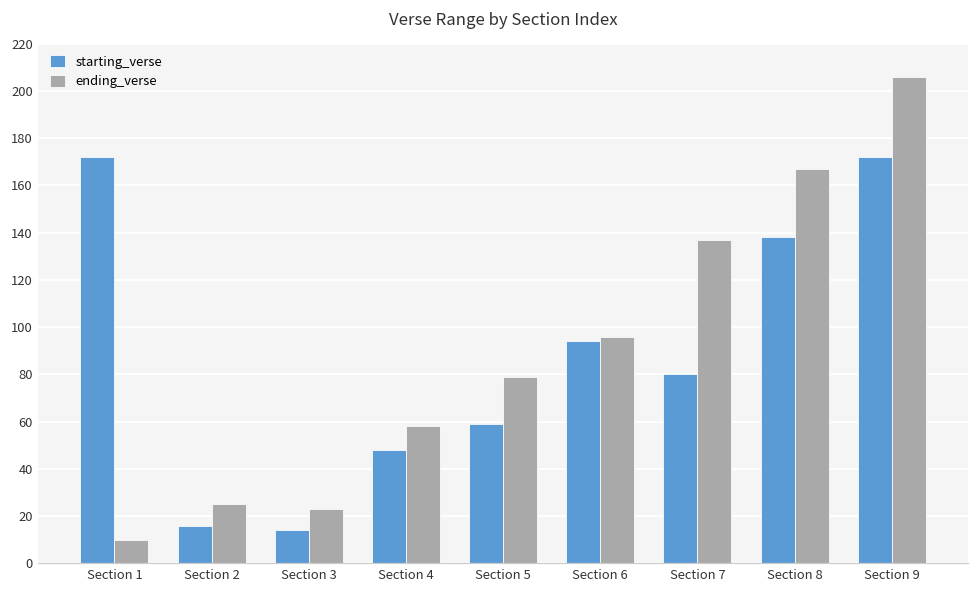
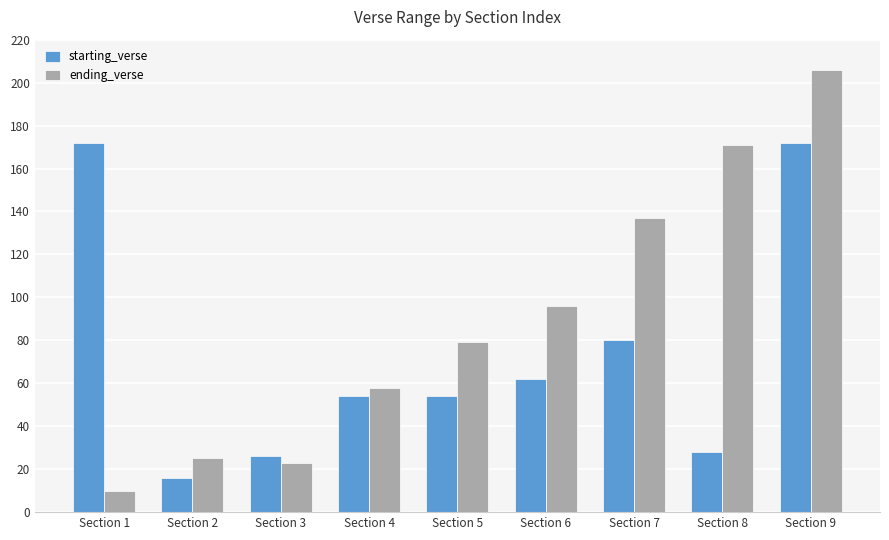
  {
    "starting_verse": {
      "Section 1": 172,
      "Section 2": 16,
-     "Section 3": 14,
-     "Section 4": 48,
-     "Section 5": 59,
-     "Section 6": 94,
+     "Section 3": 26,
+     "Section 4": 54,
+     "Section 5": 54,
+     "Section 6": 62,
      "Section 7": 80,
-     "Section 8": 138,
+     "Section 8": 28,
      "Section 9": 172
    },
    "ending_verse": {
      "Section 1": 10,
      "Section 2": 25,
      "Section 3": 23,
      "Section 4": 58,
      "Section 5": 79,
      "Section 6": 96,
      "Section 7": 137,
-     "Section 8": 167,
+     "Section 8": 171,
      "Section 9": 206
    }
  }
